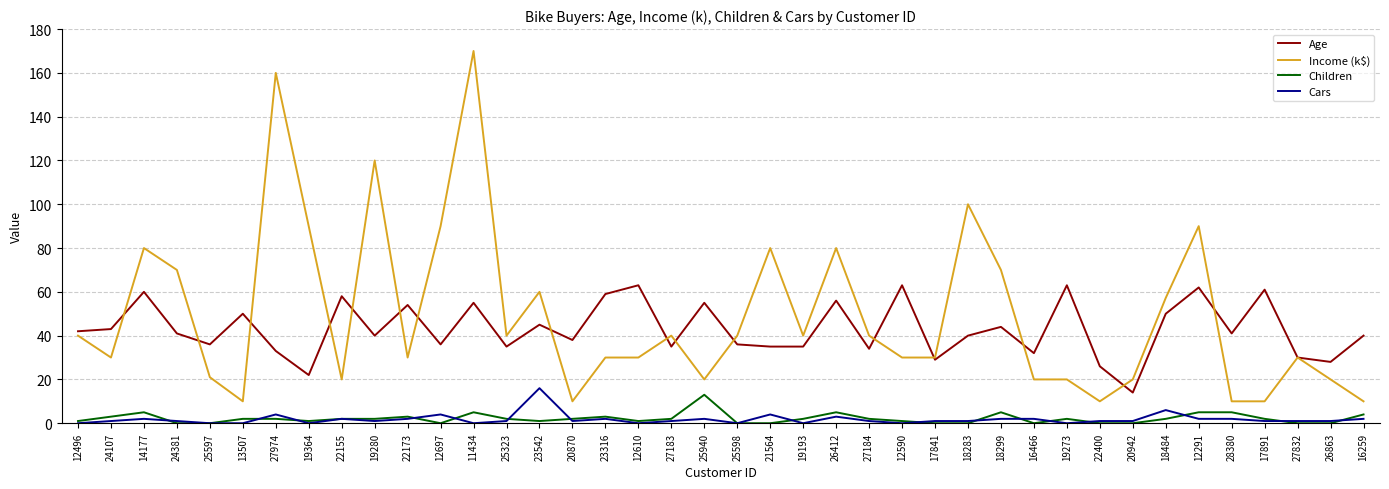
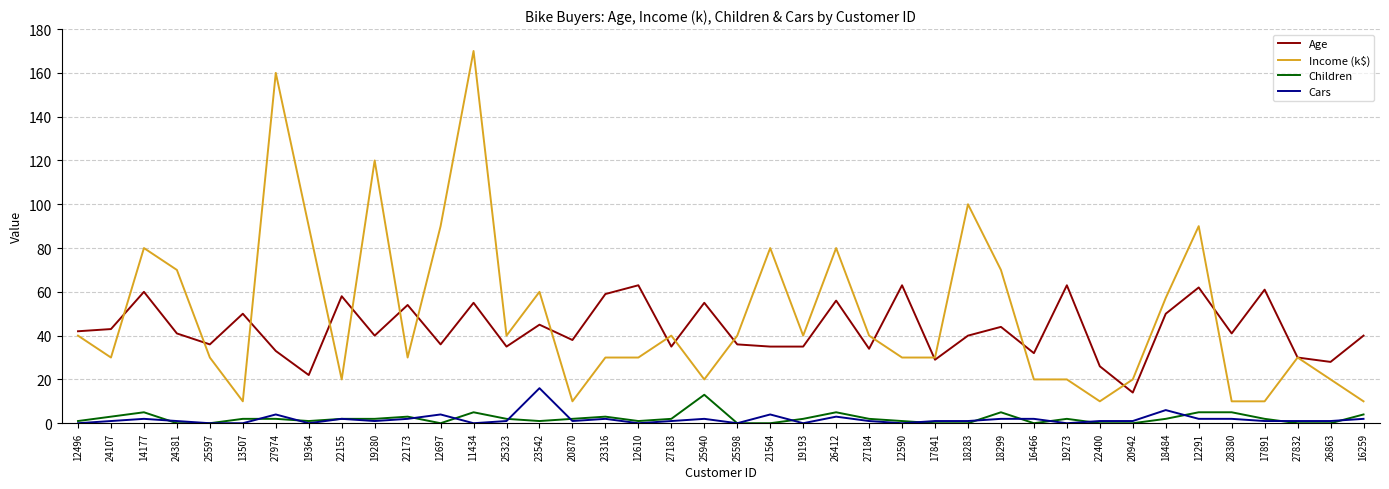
  {
    "Age": {
      "12496": 42,
      "24107": 43,
      "14177": 60,
      "24381": 41,
      "25597": 36,
      "13507": 50,
      "27974": 33,
      "19364": 22,
      "22155": 58,
      "19280": 40,
      "22173": 54,
      "12697": 36,
      "11434": 55,
      "25323": 35,
      "23542": 45,
      "20870": 38,
      "23316": 59,
      "12610": 63,
      "27183": 35,
      "25940": 55,
      "25598": 36,
      "21564": 35,
      "19193": 35,
      "26412": 56,
      "27184": 34,
      "12590": 63,
      "18283": 40,
      "18299": 44,
      "16466": 32,
      "19273": 63,
      "22400": 26,
      "20942": 14,
      "18484": 50,
      "12291": 62,
      "28380": 41,
      "17891": 61,
      "26863": 28,
      "16259": 40
    },
    "Income (k$)": {
      "12496": 40,
      "24107": 30,
      "14177": 80,
      "24381": 70,
-     "25597": 21,
+     "25597": 30,
      "13507": 10,
      "27974": 160,
      "19364": 90,
      "22155": 20,
      "19280": 120,
      "22173": 30,
      "12697": 90,
      "11434": 170,
      "25323": 40,
      "23542": 60,
      "20870": 10,
      "23316": 30,
      "12610": 30,
      "27183": 40,
      "25940": 20,
      "25598": 40,
      "21564": 80,
      "19193": 40,
      "26412": 80,
      "27184": 40,
      "12590": 30,
      "18283": 100,
      "18299": 70,
      "16466": 20,
      "19273": 20,
      "22400": 10,
      "20942": 20,
      "18484": 57,
      "12291": 90,
      "28380": 10,
      "17891": 10,
      "26863": 20,
      "16259": 10
    },
    "Children": {
      "24107": 3,
      "14177": 5,
      "13507": 2,
      "27974": 2,
      "12697": 0,
      "11434": 5,
      "23542": 1,
      "25940": 13,
      "21564": 0,
      "19193": 2,
      "26412": 5,
      "18299": 5,
      "16466": 0,
      "19273": 2,
      "18484": 2,
      "12291": 5,
      "28380": 5,
      "16259": 4
    },
    "Cars": {
      "24107": 1,
      "14177": 2,
      "13507": 0,
      "27974": 4,
      "12697": 4,
      "11434": 0,
      "23542": 16,
      "25940": 2,
      "21564": 4,
      "19193": 0,
      "26412": 3,
      "18299": 2,
      "16466": 2,
      "19273": 0,
      "18484": 6,
      "12291": 2,
      "28380": 2,
      "16259": 2
    }
  }
